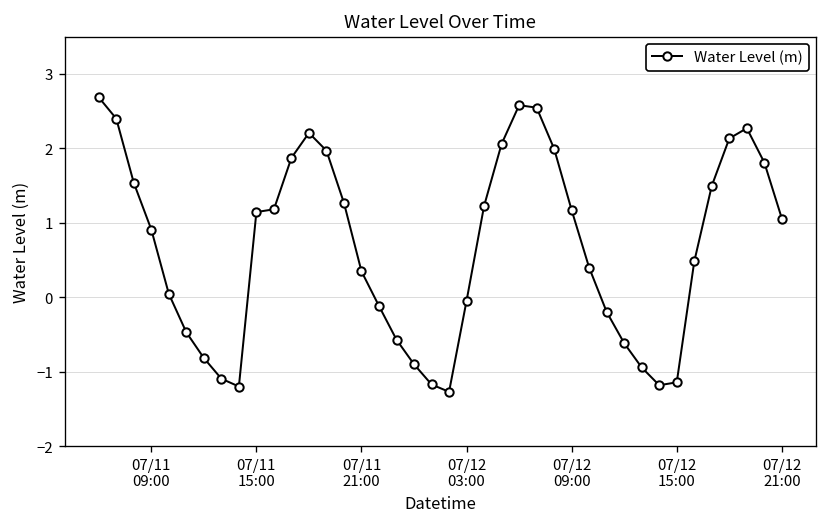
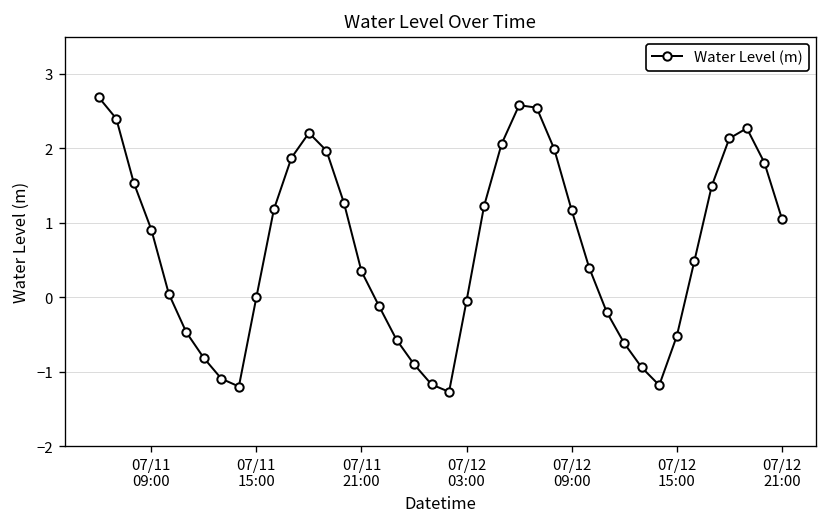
  {
    "07/11 09:00": 0.9,
-   "07/11 15:00": 1.1,
+   "07/11 15:00": 0.0,
    "07/11 21:00": 0.3,
    "07/12 03:00": 0.0,
    "07/12 09:00": 1.2,
-   "07/12 15:00": -1.1,
+   "07/12 15:00": -0.5,
    "07/12 21:00": 1.1
  }
